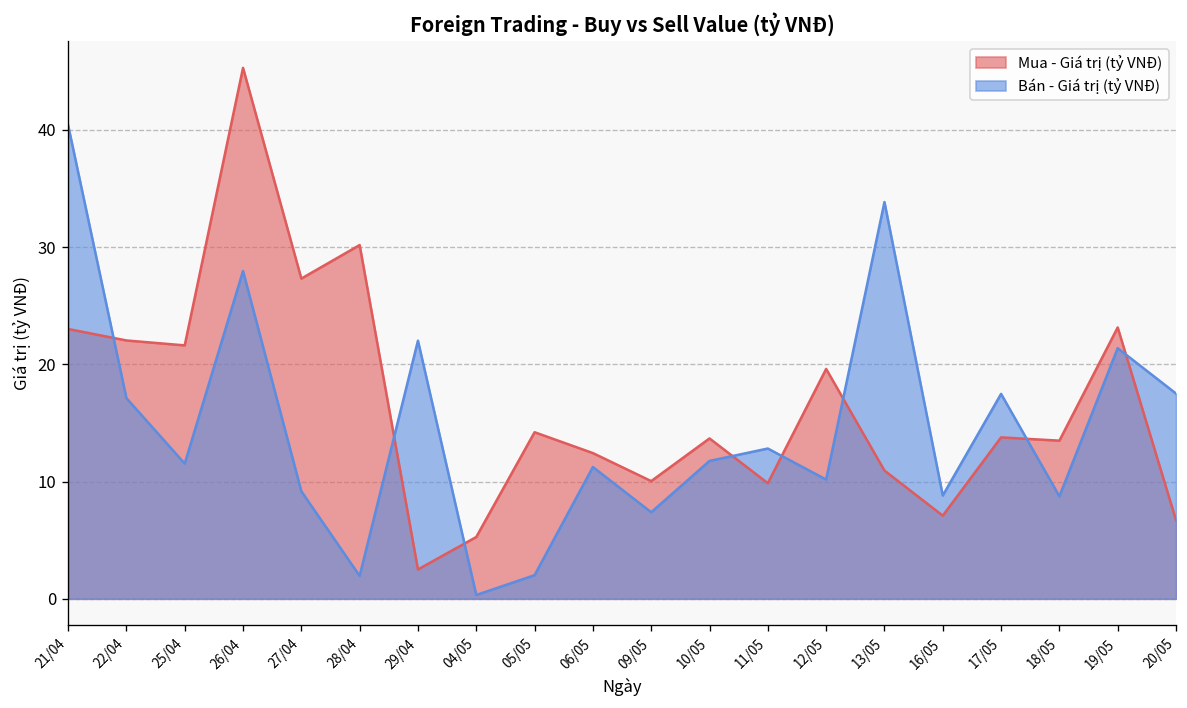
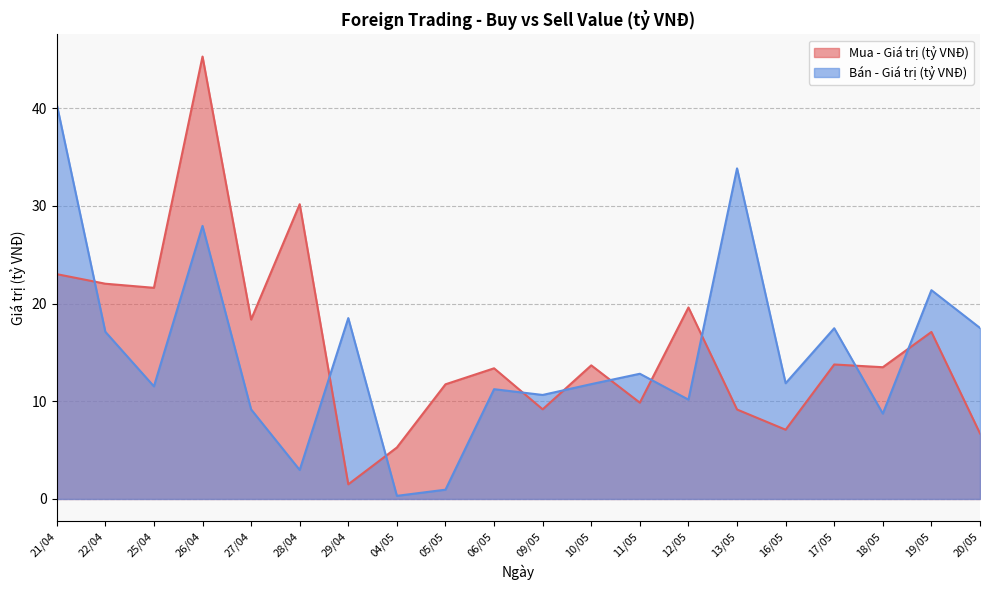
  {
    "Mua - Giá trị (tỷ VNĐ)": {
      "21/04": 23,
      "22/04": 22,
      "25/04": 22,
      "26/04": 45,
-     "27/04": 27,
+     "27/04": 18,
      "28/04": 30,
-     "29/04": 3,
+     "29/04": 2,
      "04/05": 5,
-     "05/05": 14,
-     "06/05": 12,
-     "09/05": 10,
+     "05/05": 12,
+     "06/05": 13,
+     "09/05": 9,
      "10/05": 14,
      "11/05": 10,
      "12/05": 20,
-     "13/05": 11,
+     "13/05": 9,
      "16/05": 7,
      "17/05": 14,
      "18/05": 13,
-     "19/05": 23,
+     "19/05": 17,
      "20/05": 7
    },
    "Bán - Giá trị (tỷ VNĐ)": {
      "21/04": 40,
      "22/04": 17,
      "25/04": 12,
      "26/04": 28,
      "27/04": 9,
-     "28/04": 2,
-     "29/04": 22,
+     "28/04": 3,
+     "29/04": 19,
      "04/05": 0,
-     "05/05": 2,
+     "05/05": 1,
      "06/05": 11,
-     "09/05": 7,
+     "09/05": 11,
      "10/05": 12,
      "11/05": 13,
      "12/05": 10,
      "13/05": 34,
-     "16/05": 9,
+     "16/05": 12,
      "17/05": 17,
      "18/05": 9,
      "19/05": 21,
      "20/05": 18
    }
  }
